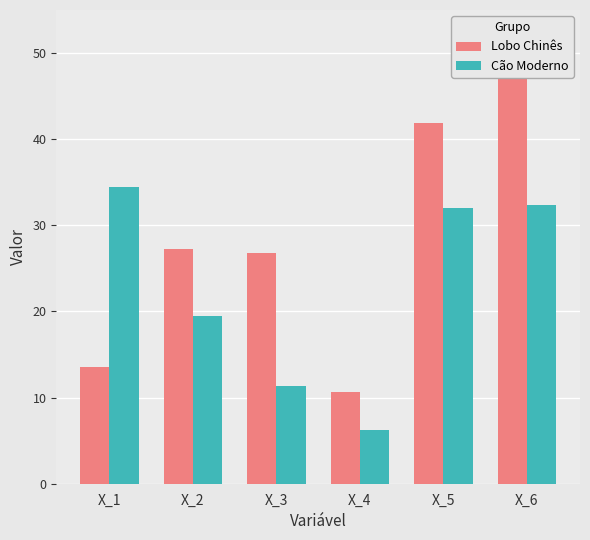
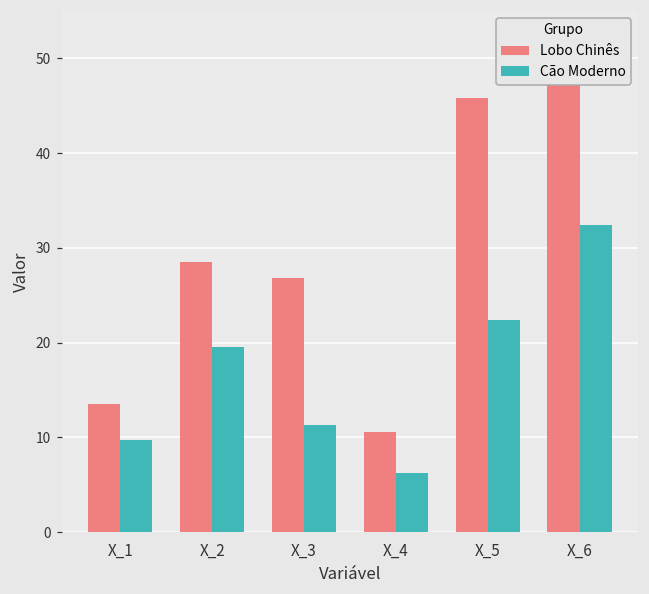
  {
    "Lobo Chinês": {
      "X_1": 14,
-     "X_2": 27,
+     "X_2": 29,
      "X_3": 27,
      "X_4": 11,
-     "X_5": 42
+     "X_5": 46
    },
    "Cão Moderno": {
-     "X_1": 34,
+     "X_1": 10,
      "X_2": 20,
      "X_3": 11,
      "X_4": 6,
-     "X_5": 32,
+     "X_5": 22,
      "X_6": 32
    }
  }
